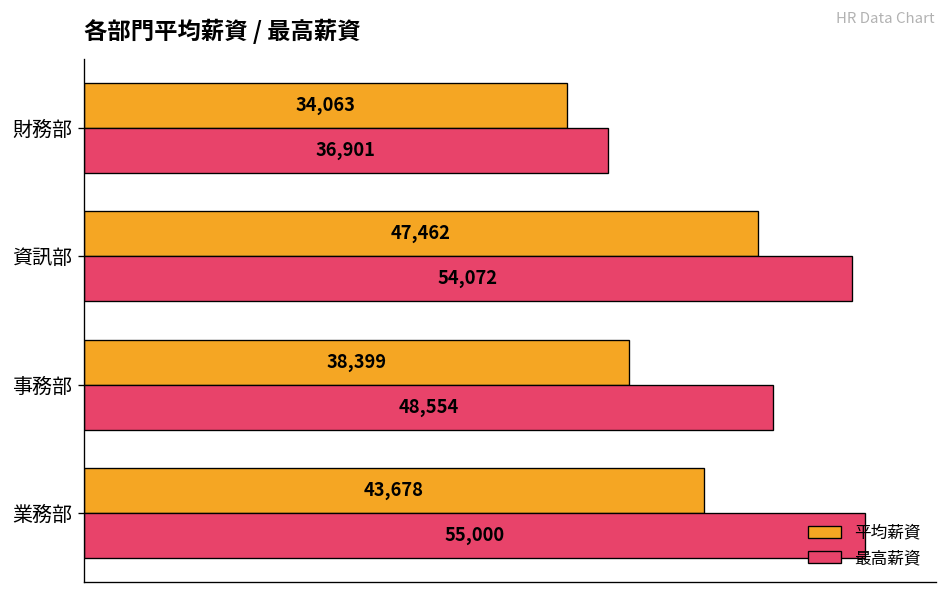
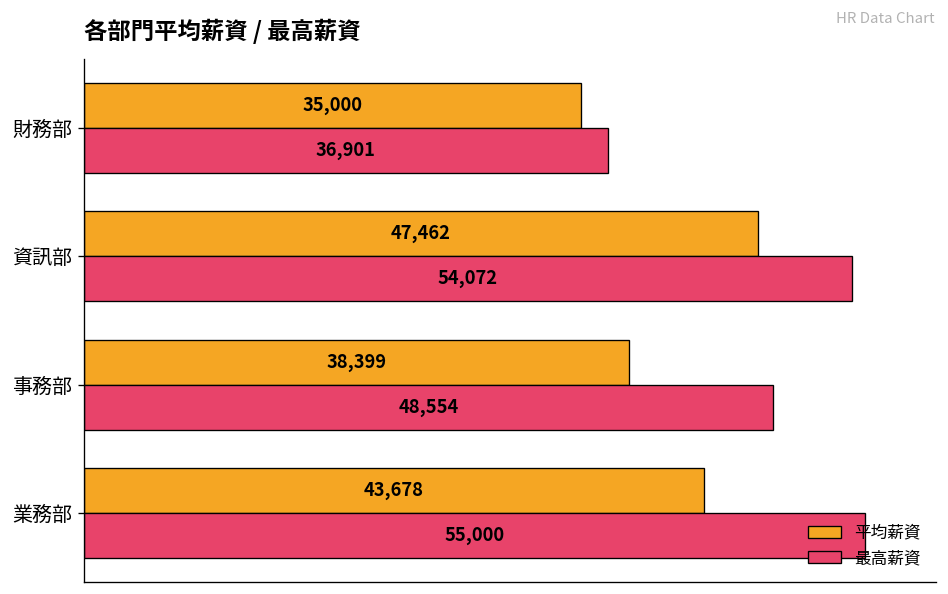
  {
    "平均薪資": {
-     "財務部": "34,063",
+     "財務部": "35,000",
      "資訊部": "47,462",
      "事務部": "38,399",
      "業務部": "43,678"
    },
    "最高薪資": {
      "財務部": "36,901",
      "資訊部": "54,072",
      "事務部": "48,554",
      "業務部": "55,000"
    }
  }
